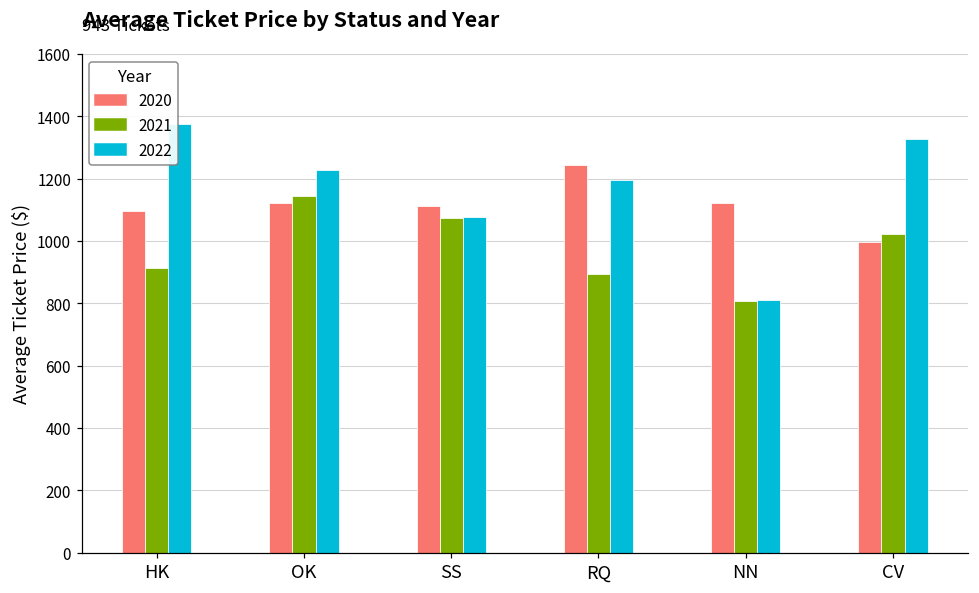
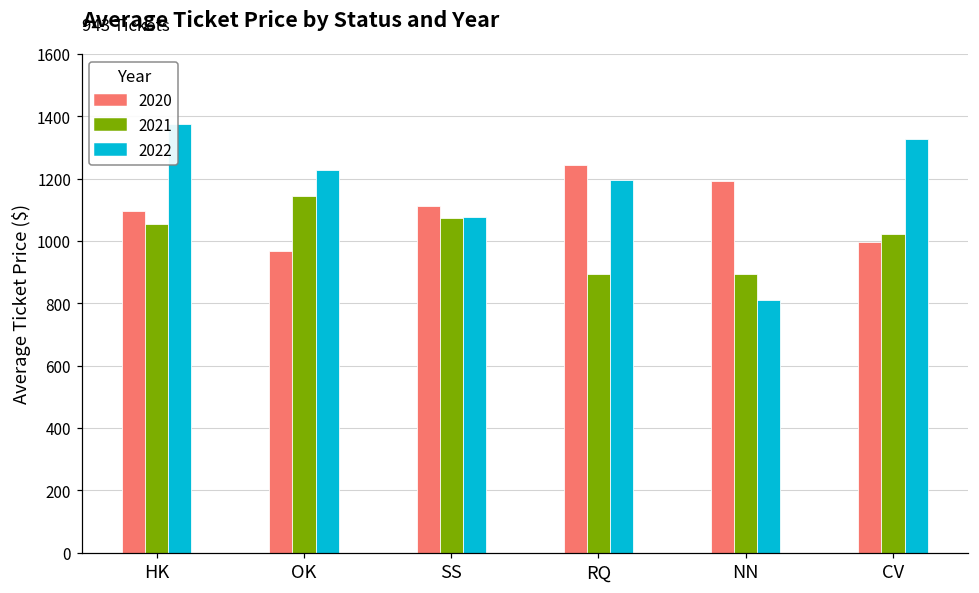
  {
    "2020": {
      "HK": 1100,
-     "OK": 1120,
+     "OK": 970,
      "SS": 1110,
      "RQ": 1240,
-     "NN": 1120,
+     "NN": 1190,
      "CV": 1000
    },
    "2021": {
-     "HK": 910,
+     "HK": 1060,
      "OK": 1150,
      "SS": 1070,
      "RQ": 890,
-     "NN": 810,
+     "NN": 890,
      "CV": 1020
    },
    "2022": {
      "HK": 1380,
      "OK": 1230,
      "SS": 1080,
      "RQ": 1200,
      "NN": 810,
      "CV": 1330
    }
  }
